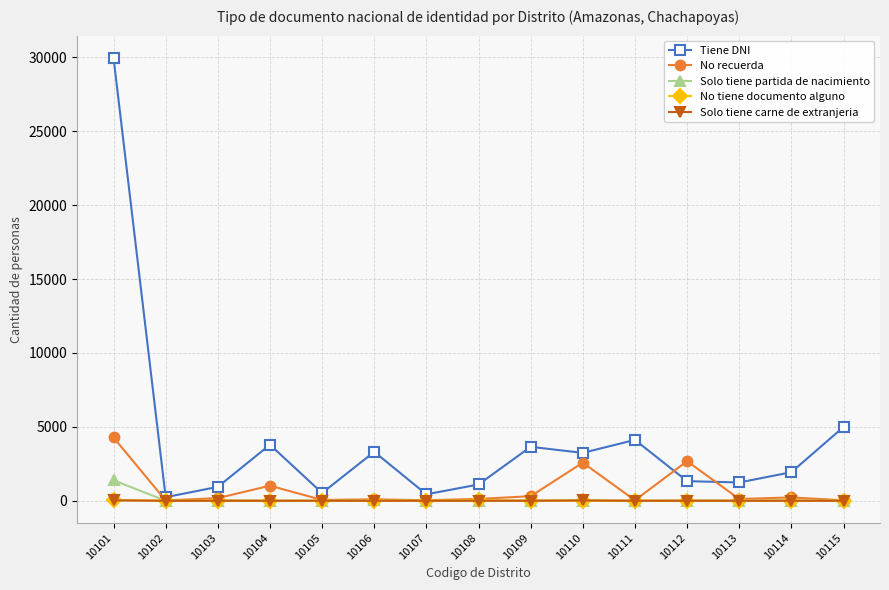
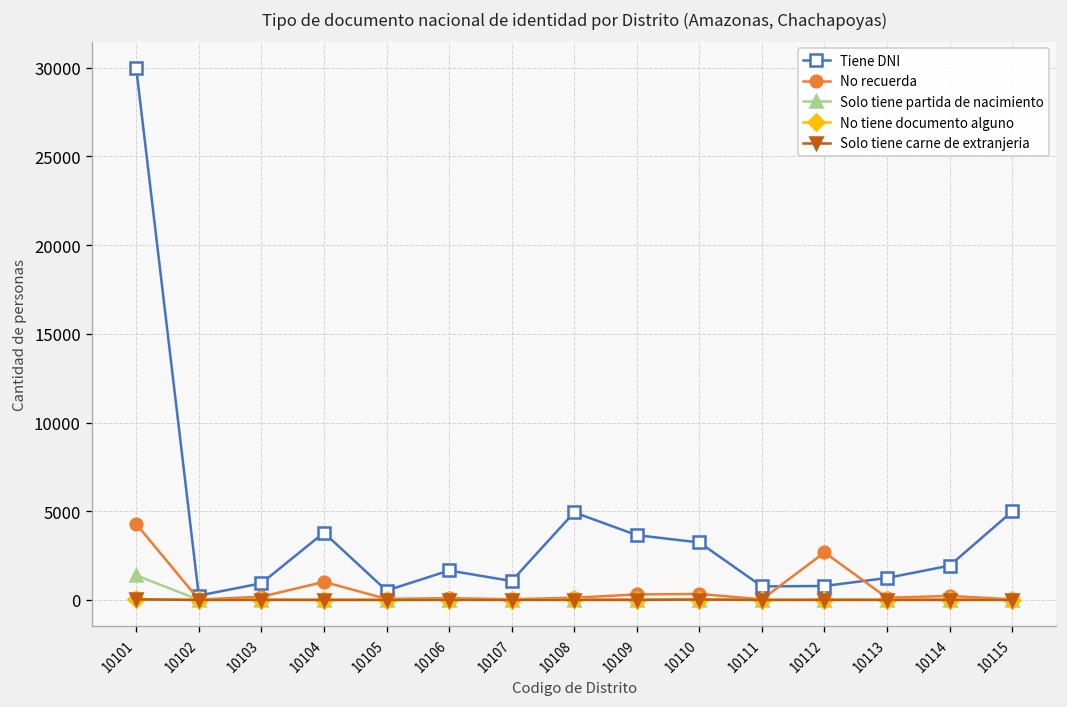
  {
    "Tiene DNI": {
      "10101": 30000,
      "10102": 200,
      "10103": 900,
      "10104": 3800,
      "10105": 500,
-     "10106": 3300,
-     "10107": 400,
-     "10108": 1100,
+     "10106": 1700,
+     "10107": 1100,
+     "10108": 4900,
      "10109": 3600,
      "10110": 3200,
-     "10111": 4100,
-     "10112": 1300,
+     "10111": 800,
+     "10112": 800,
      "10113": 1200,
      "10114": 1900,
      "10115": 5000
    },
    "No recuerda": {
      "10101": 4300,
      "10104": 1000,
      "10109": 300,
-     "10110": 2600,
+     "10110": 300,
      "10112": 2700,
      "10114": 200
    },
    "Solo tiene partida de nacimiento": {
      "10101": 1400
    }
  }
